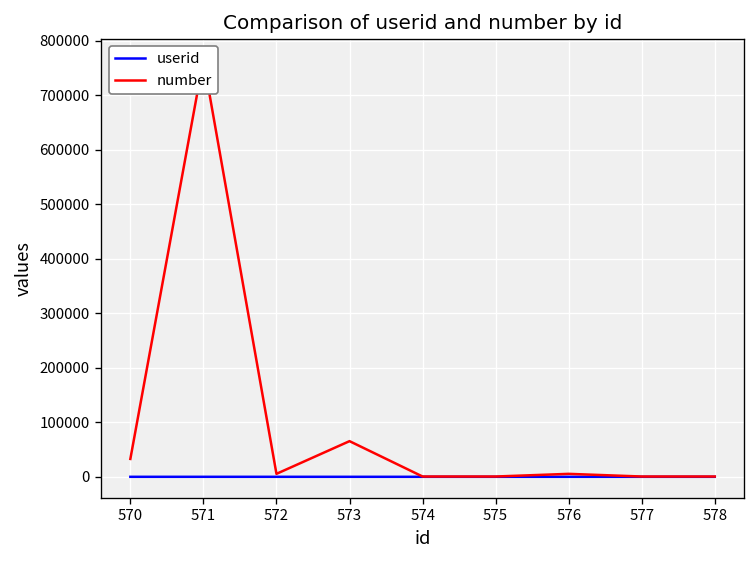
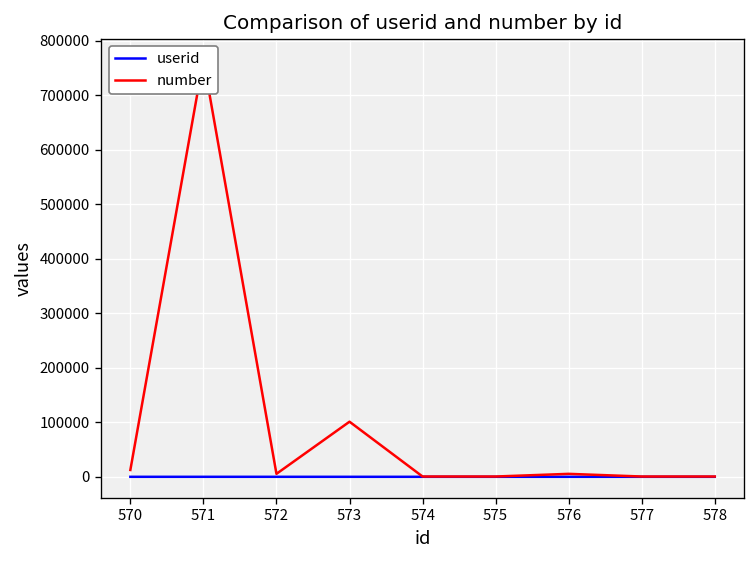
  {
    "userid": {
      "570": 0,
      "571": 0,
      "573": 0
    },
    "number": {
-     "570": 30000,
-     "573": 70000
+     "570": 10000,
+     "573": 100000
    }
  }
